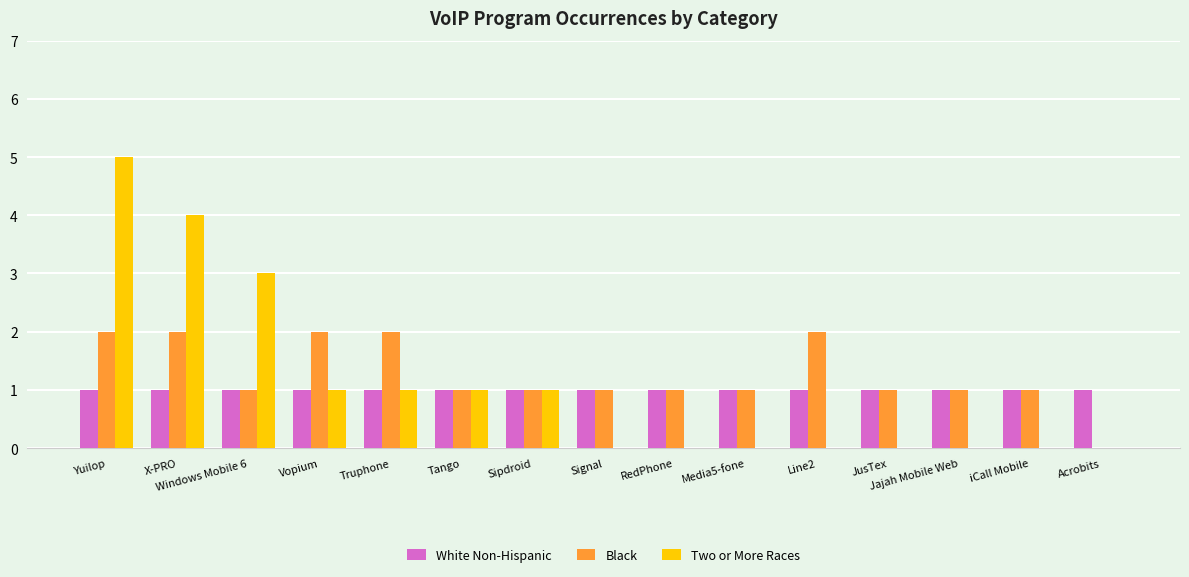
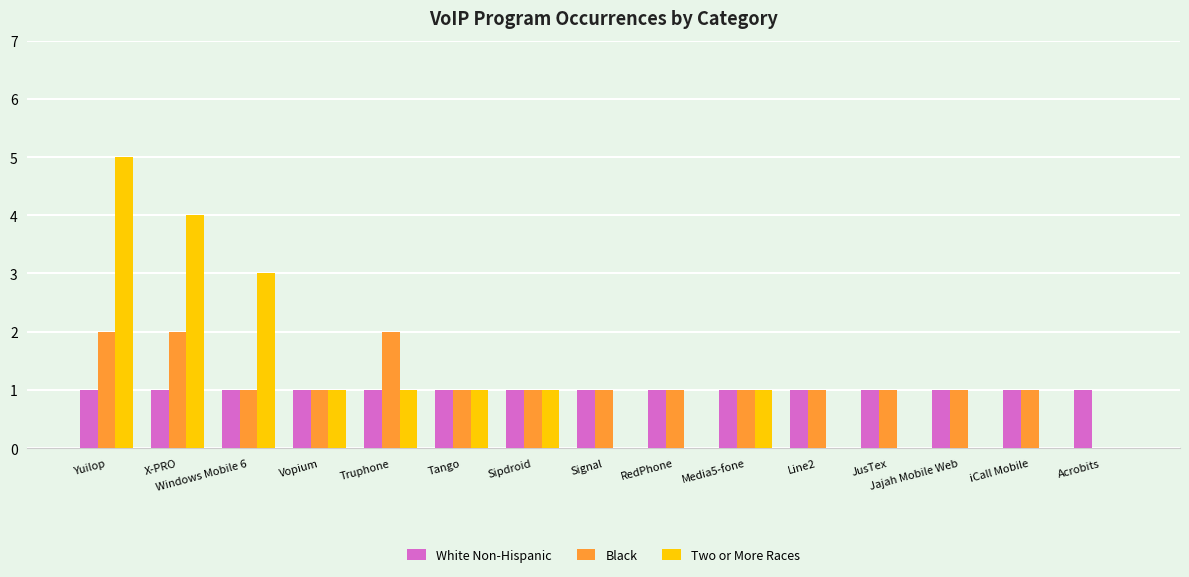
  {
    "White Non-Hispanic": {
      "Yuilop": 1,
      "X-PRO": 1,
      "Windows Mobile 6": 1,
      "Vopium": 1,
      "Truphone": 1,
      "Tango": 1,
      "Sipdroid": 1,
      "Signal": 1,
      "RedPhone": 1,
      "Media5-fone": 1,
      "Line2": 1,
      "JusTex": 1,
      "Jajah Mobile Web": 1,
      "iCall Mobile": 1,
      "Acrobits": 1
    },
    "Black": {
      "Yuilop": 2,
      "X-PRO": 2,
      "Windows Mobile 6": 1,
-     "Vopium": 2,
+     "Vopium": 1,
      "Truphone": 2,
      "Tango": 1,
      "Sipdroid": 1,
      "Signal": 1,
      "RedPhone": 1,
      "Media5-fone": 1,
-     "Line2": 2,
+     "Line2": 1,
      "JusTex": 1,
      "Jajah Mobile Web": 1,
      "iCall Mobile": 1,
      "Acrobits": 0
    },
    "Two or More Races": {
      "Yuilop": 5,
      "X-PRO": 4,
      "Windows Mobile 6": 3,
      "Vopium": 1,
      "Truphone": 1,
      "Tango": 1,
      "Sipdroid": 1,
      "Signal": 0,
      "RedPhone": 0,
-     "Media5-fone": 0,
+     "Media5-fone": 1,
      "Line2": 0,
      "JusTex": 0,
      "Jajah Mobile Web": 0,
      "iCall Mobile": 0,
      "Acrobits": 0
    }
  }
